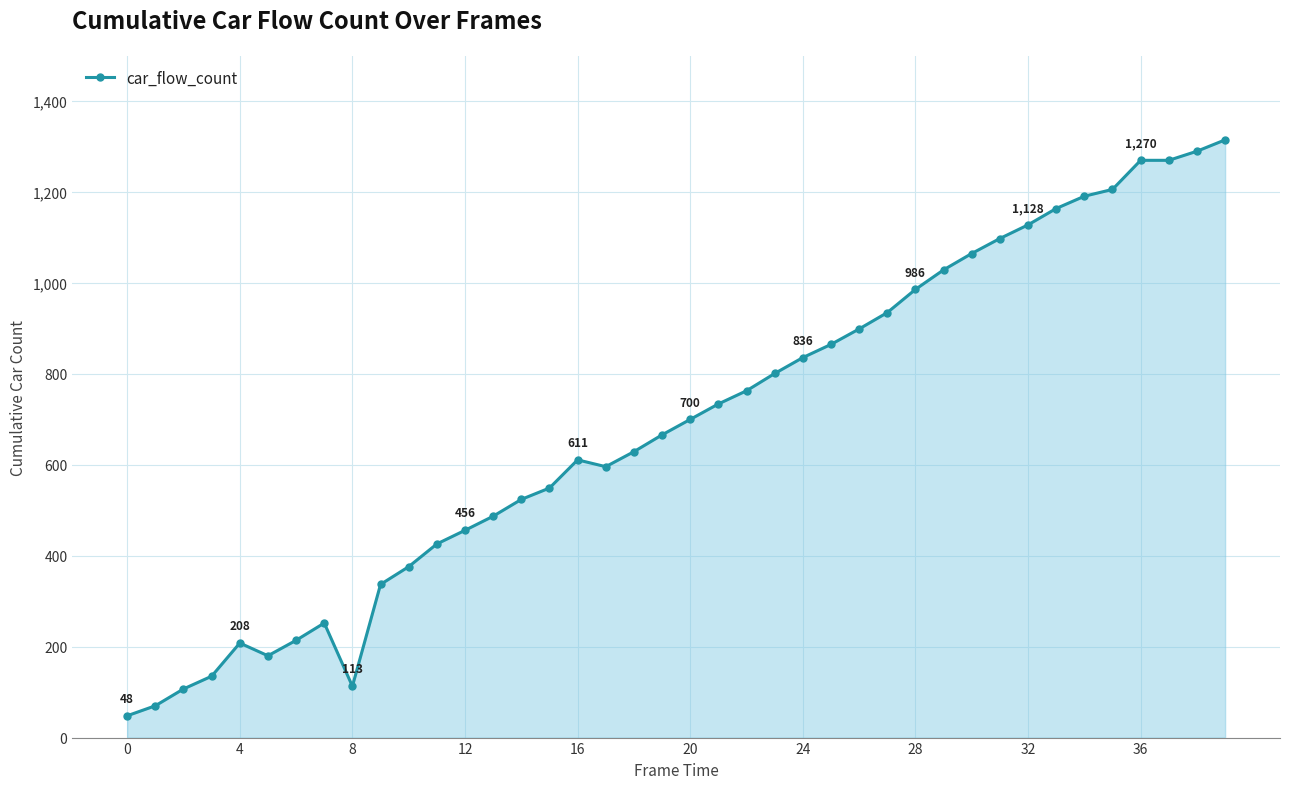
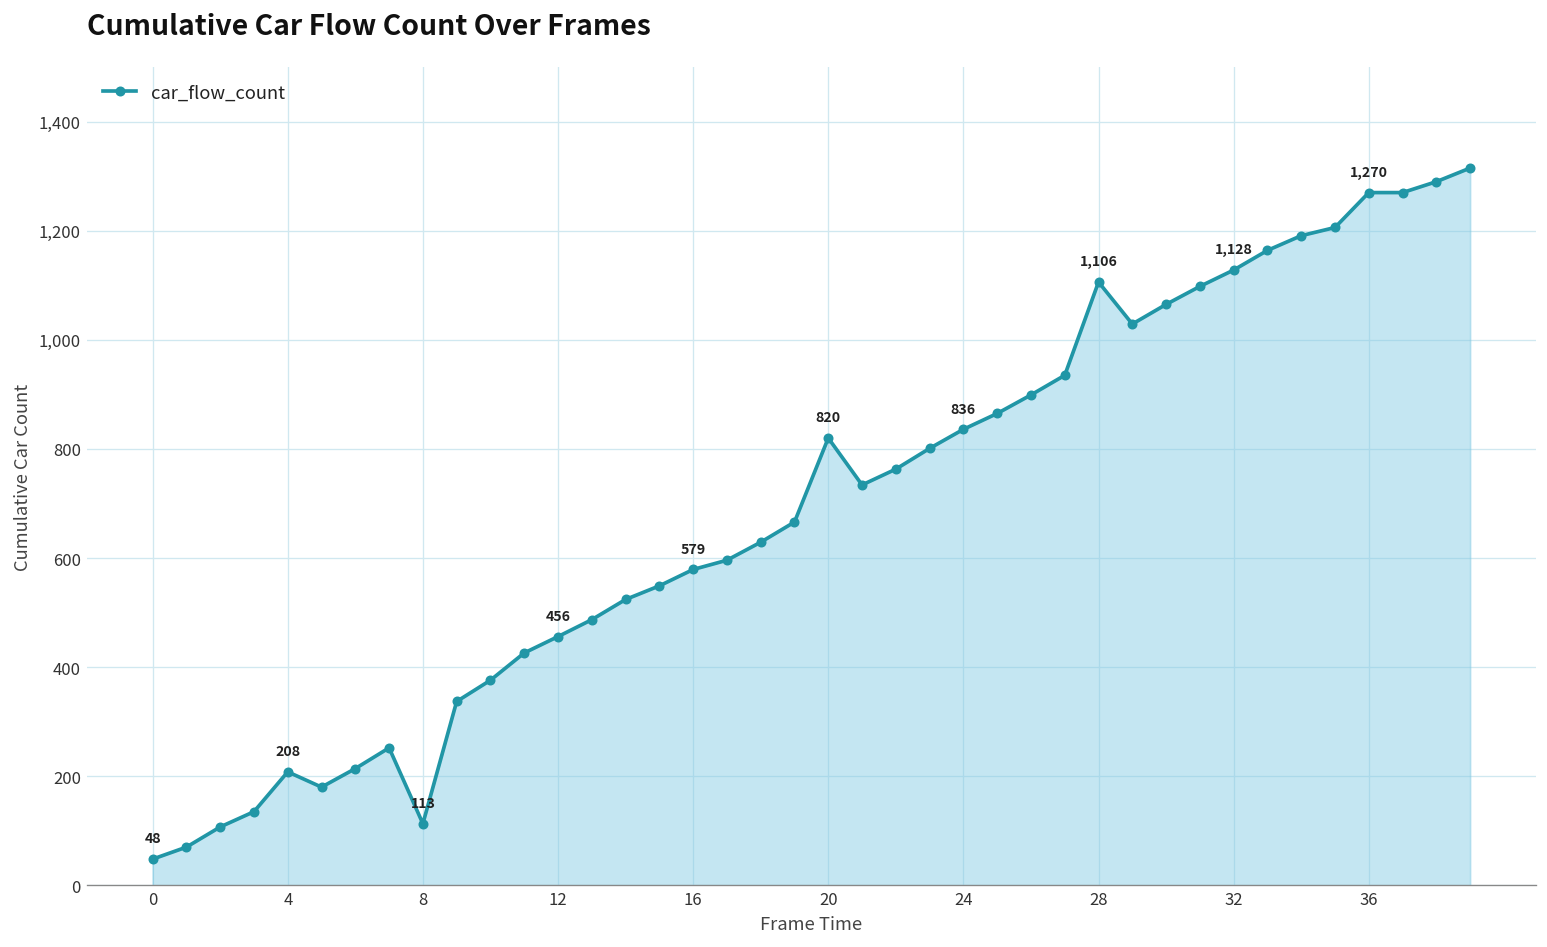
  {
    "0": "48",
    "4": "208",
    "8": "113",
    "12": "456",
-   "16": "611",
-   "20": "700",
+   "16": "579",
+   "20": "820",
    "24": "836",
-   "28": "986",
+   "28": "1,106",
    "32": "1,128",
    "36": "1,270"
  }
